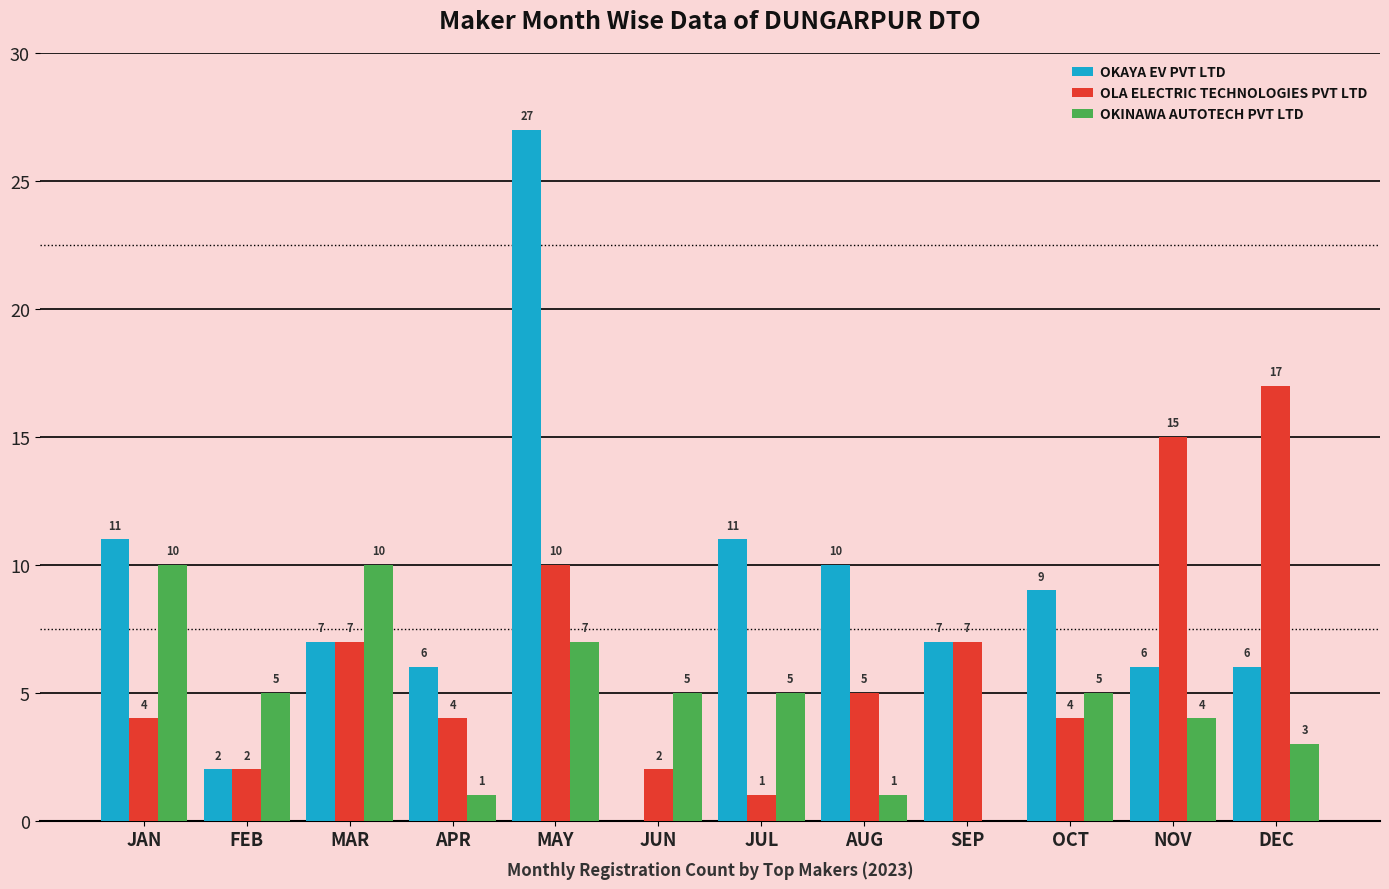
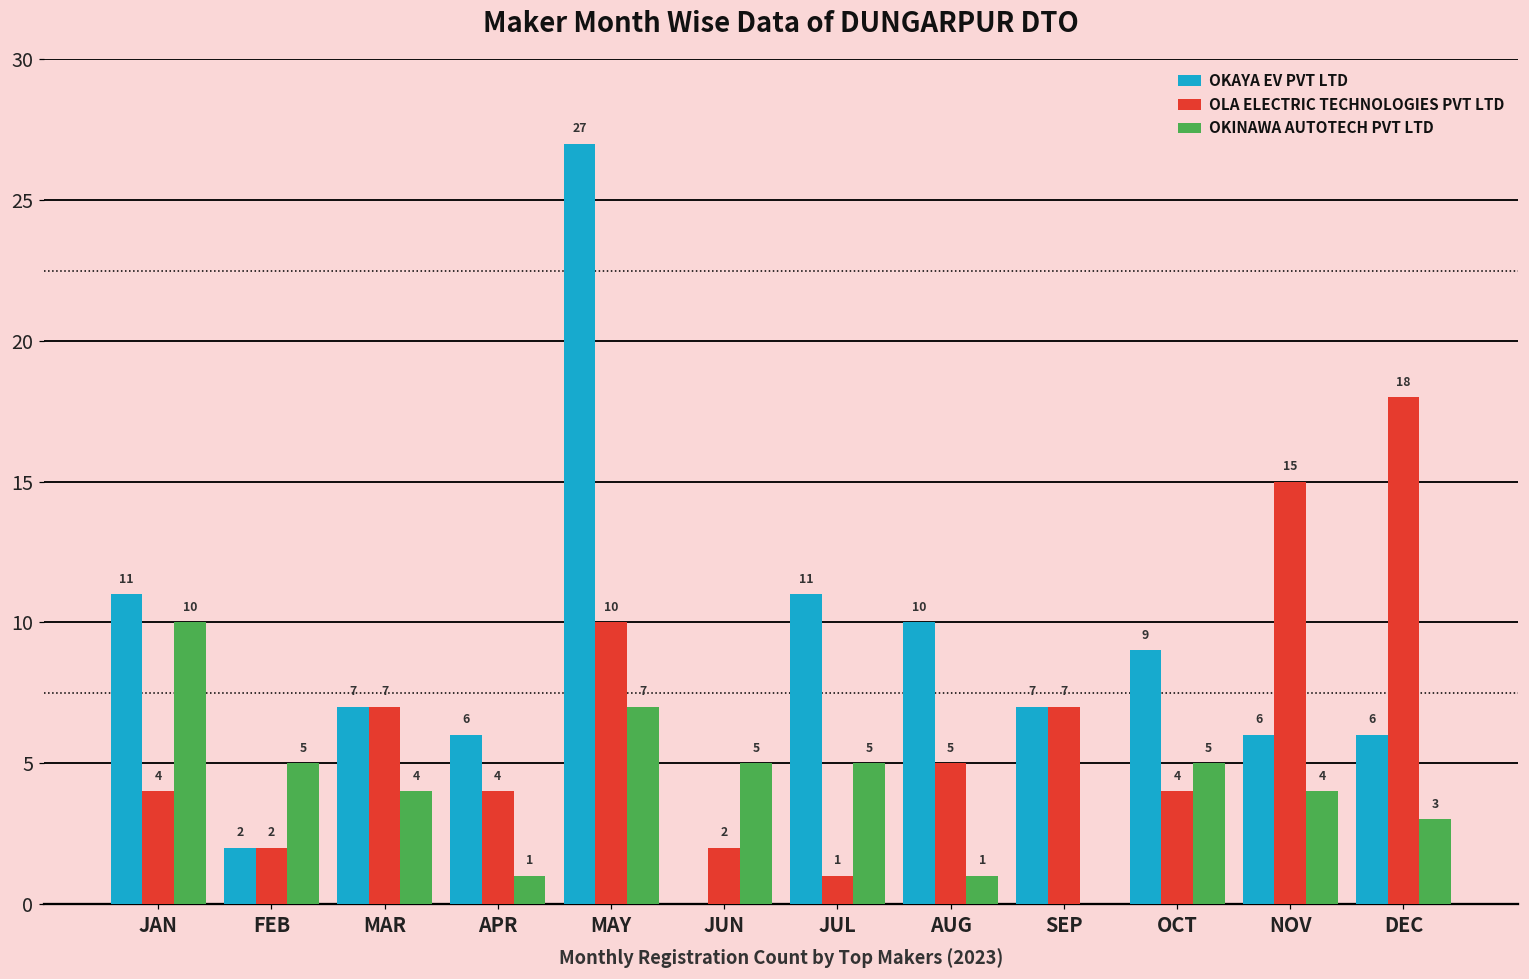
  {
    "OKAYA EV PVT LTD": {
      "JAN": 11,
      "FEB": 2,
      "MAR": 7,
      "APR": 6,
      "MAY": 27,
      "JUL": 11,
      "AUG": 10,
      "SEP": 7,
      "OCT": 9,
      "NOV": 6,
      "DEC": 6
    },
    "OLA ELECTRIC TECHNOLOGIES PVT LTD": {
      "JAN": 4,
      "FEB": 2,
      "MAR": 7,
      "APR": 4,
      "MAY": 10,
      "JUN": 2,
      "JUL": 1,
      "AUG": 5,
      "SEP": 7,
      "OCT": 4,
      "NOV": 15,
-     "DEC": 17
+     "DEC": 18
    },
    "OKINAWA AUTOTECH PVT LTD": {
      "JAN": 10,
      "FEB": 5,
-     "MAR": 10,
+     "MAR": 4,
      "APR": 1,
      "MAY": 7,
      "JUN": 5,
      "JUL": 5,
      "AUG": 1,
      "OCT": 5,
      "NOV": 4,
      "DEC": 3
    }
  }
